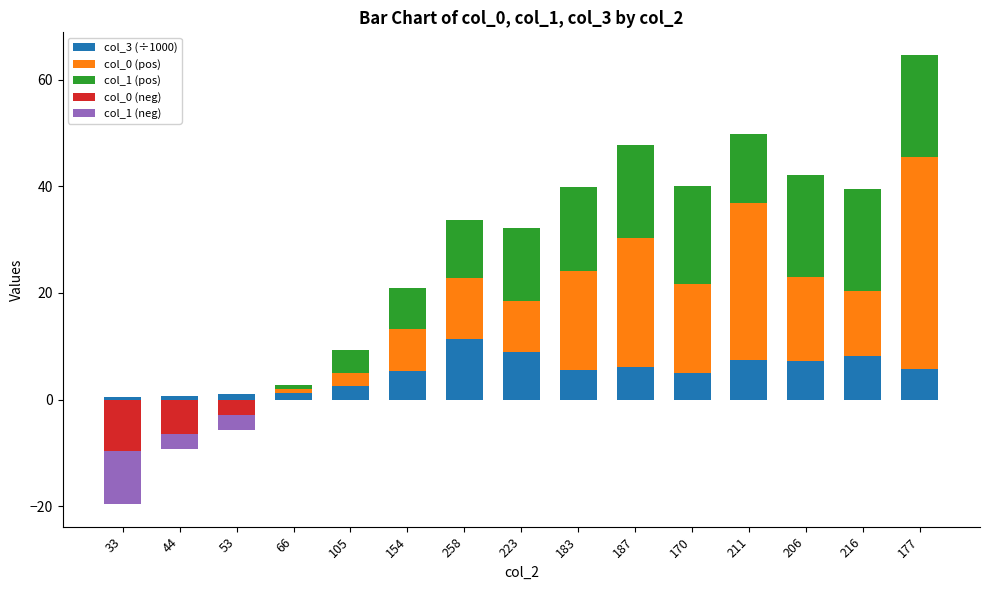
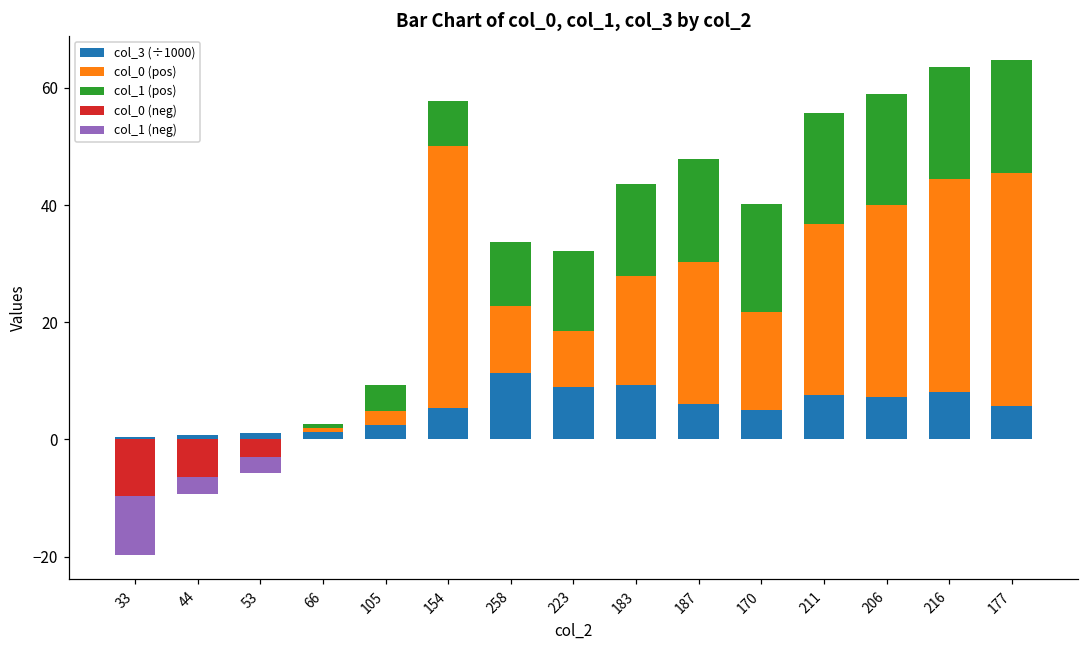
  {
    "col_3 (÷1000)": {
      "44": 1,
      "53": 1,
      "66": 1,
      "105": 2,
      "154": 5,
      "258": 11,
      "223": 9,
-     "183": 6,
+     "183": 9,
      "187": 6,
      "170": 5,
      "211": 8,
      "206": 7,
      "216": 8,
      "177": 6
    },
    "col_0 (pos)": {
      "33": 0,
      "44": 0,
      "53": 0,
      "66": 1,
      "105": 2,
-     "154": 8,
+     "154": 45,
      "258": 11,
      "223": 10,
      "183": 19,
      "187": 24,
      "170": 17,
      "211": 29,
-     "206": 16,
-     "216": 12,
+     "206": 33,
+     "216": 36,
      "177": 40
    },
    "col_1 (pos)": {
      "33": 0,
      "44": 0,
      "53": 0,
      "66": 1,
      "105": 4,
      "154": 8,
      "258": 11,
      "223": 14,
      "183": 16,
      "187": 18,
      "170": 18,
-     "211": 13,
+     "211": 19,
      "206": 19,
      "216": 19,
      "177": 19
    },
    "col_0 (neg)": {
      "33": -10,
      "44": -6,
      "53": -3,
      "66": 0,
      "105": 0,
      "154": 0,
      "258": 0,
      "223": 0,
      "183": 0,
      "187": 0,
      "170": 0,
      "211": 0,
      "206": 0,
      "216": 0,
      "177": 0
    },
    "col_1 (neg)": {
      "33": -10,
      "44": -3,
      "53": -3,
      "66": 0,
      "105": 0,
      "154": 0,
      "258": 0,
      "223": 0,
      "183": 0,
      "187": 0,
      "170": 0,
      "211": 0,
      "206": 0,
      "216": 0,
      "177": 0
    }
  }
